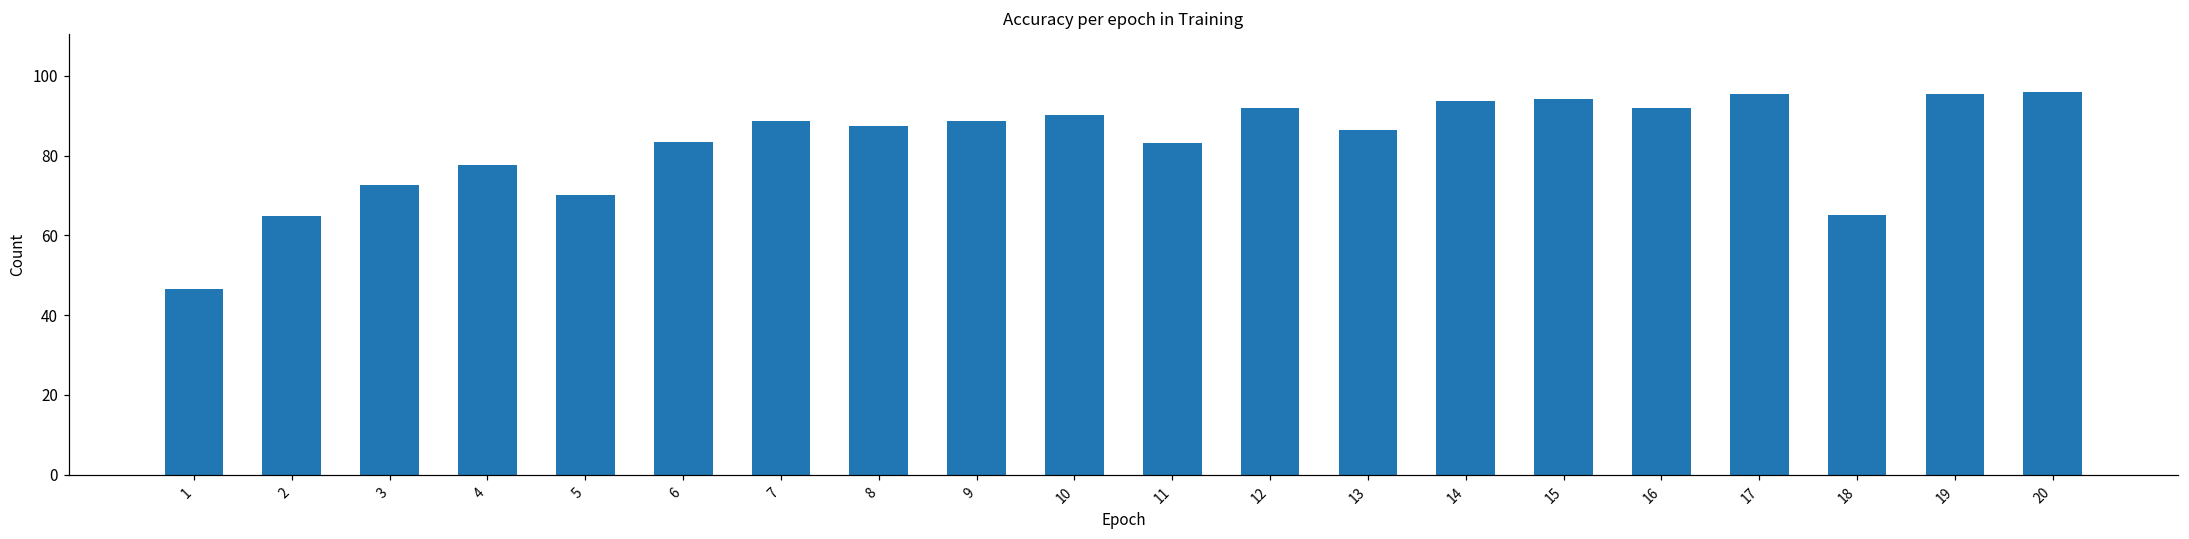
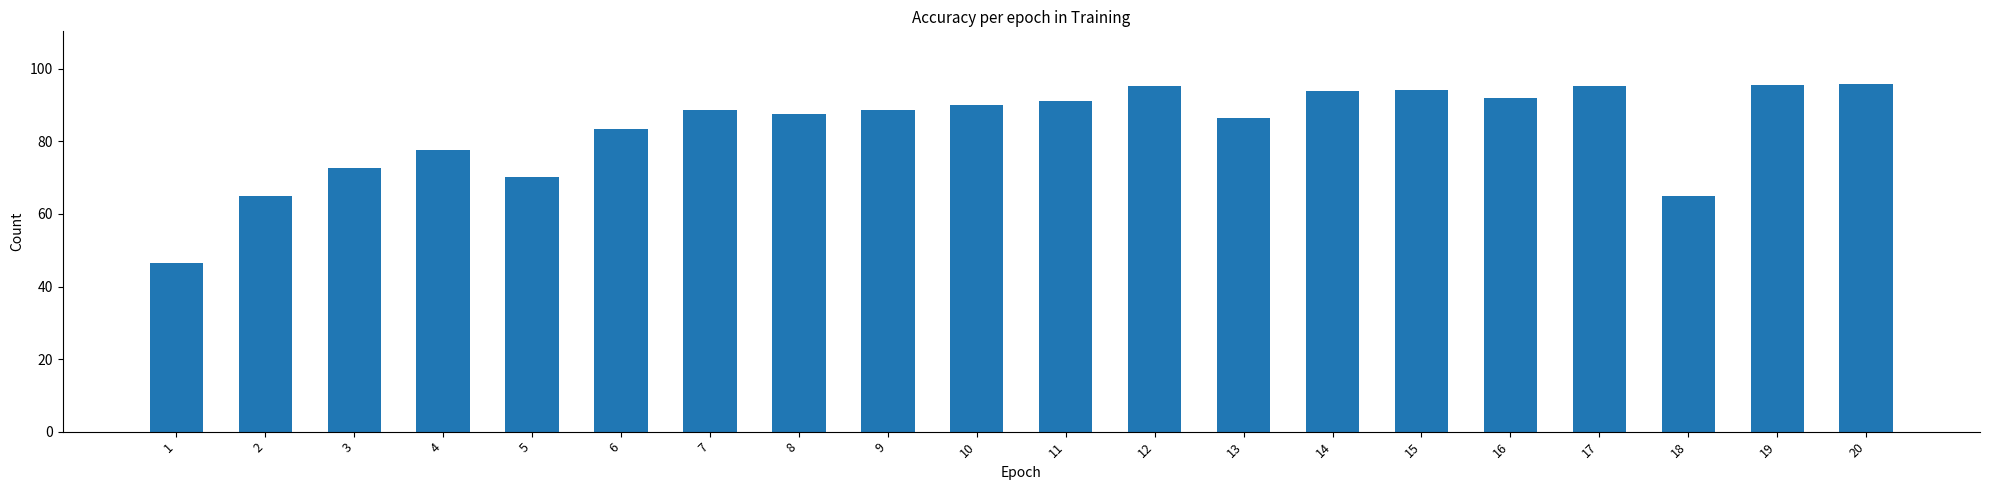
  {
    "1": 47,
    "2": 65,
    "3": 73,
    "4": 78,
    "5": 70,
    "6": 83,
    "7": 89,
    "8": 87,
    "9": 89,
    "10": 90,
-   "11": 83,
-   "12": 92,
+   "11": 91,
+   "12": 95,
    "13": 86,
    "14": 94,
    "15": 94,
    "16": 92,
    "17": 95,
    "18": 65,
    "19": 95,
    "20": 96
  }
